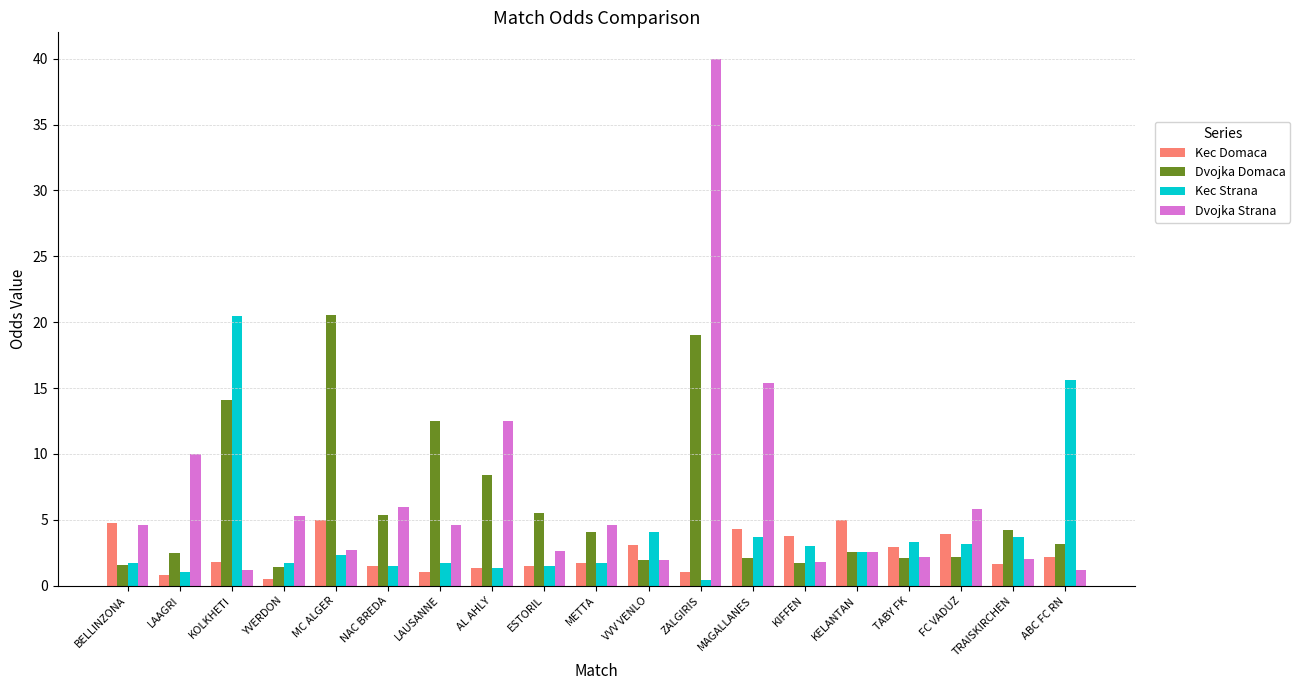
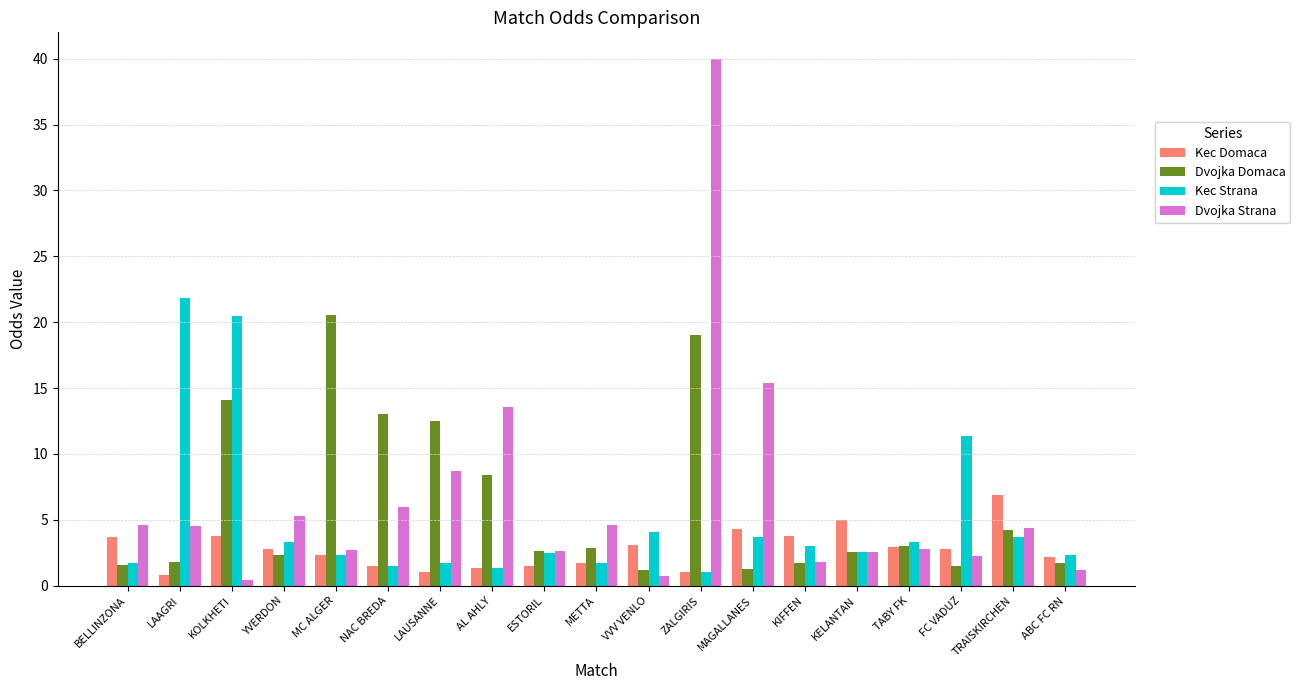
  {
    "Kec Domaca": {
-     "BELLINZONA": 4.8,
+     "BELLINZONA": 3.7,
      "LAAGRI": 0.8,
-     "KOLKHETI": 1.8,
-     "YVERDON": 0.5,
-     "MC ALGER": 5.0,
+     "KOLKHETI": 3.8,
+     "YVERDON": 2.8,
+     "MC ALGER": 2.3,
      "NAC BREDA": 1.5,
      "LAUSANNE": 1.0,
      "AL AHLY": 1.4,
      "ESTORIL": 1.5,
      "METTA": 1.7,
      "VVV VENLO": 3.1,
      "ZALGIRIS": 1.0,
      "MAGALLANES": 4.3,
      "KIFFEN": 3.8,
      "KELANTAN": 5.0,
      "TABY FK": 3.0,
-     "FC VADUZ": 3.9,
-     "TRAISKIRCHEN": 1.6,
+     "FC VADUZ": 2.8,
+     "TRAISKIRCHEN": 6.9,
      "ABC FC RN": 2.2
    },
    "Dvojka Domaca": {
      "BELLINZONA": 1.6,
-     "LAAGRI": 2.5,
+     "LAAGRI": 1.8,
      "KOLKHETI": 14.1,
-     "YVERDON": 1.5,
+     "YVERDON": 2.3,
      "MC ALGER": 20.5,
-     "NAC BREDA": 5.4,
+     "NAC BREDA": 13.0,
      "LAUSANNE": 12.5,
      "AL AHLY": 8.4,
-     "ESTORIL": 5.5,
-     "METTA": 4.1,
-     "VVV VENLO": 2.0,
+     "ESTORIL": 2.7,
+     "METTA": 2.9,
+     "VVV VENLO": 1.2,
      "ZALGIRIS": 19.0,
-     "MAGALLANES": 2.1,
+     "MAGALLANES": 1.3,
      "KIFFEN": 1.7,
      "KELANTAN": 2.6,
-     "TABY FK": 2.1,
-     "FC VADUZ": 2.2,
+     "TABY FK": 3.0,
+     "FC VADUZ": 1.5,
      "TRAISKIRCHEN": 4.2,
-     "ABC FC RN": 3.2
+     "ABC FC RN": 1.7
    },
    "Kec Strana": {
      "BELLINZONA": 1.7,
-     "LAAGRI": 1.1,
+     "LAAGRI": 21.9,
      "KOLKHETI": 20.5,
-     "YVERDON": 1.7,
+     "YVERDON": 3.3,
      "MC ALGER": 2.4,
      "NAC BREDA": 1.5,
      "LAUSANNE": 1.7,
      "AL AHLY": 1.3,
-     "ESTORIL": 1.5,
+     "ESTORIL": 2.5,
      "METTA": 1.7,
      "VVV VENLO": 4.1,
-     "ZALGIRIS": 0.4,
+     "ZALGIRIS": 1.1,
      "MAGALLANES": 3.7,
      "KIFFEN": 3.0,
      "KELANTAN": 2.6,
      "TABY FK": 3.3,
-     "FC VADUZ": 3.2,
+     "FC VADUZ": 11.4,
      "TRAISKIRCHEN": 3.7,
-     "ABC FC RN": 15.6
+     "ABC FC RN": 2.3
    },
    "Dvojka Strana": {
      "BELLINZONA": 4.6,
-     "LAAGRI": 10.0,
-     "KOLKHETI": 1.2,
+     "LAAGRI": 4.5,
+     "KOLKHETI": 0.4,
      "YVERDON": 5.3,
      "MC ALGER": 2.7,
      "NAC BREDA": 6.0,
-     "LAUSANNE": 4.6,
-     "AL AHLY": 12.5,
+     "LAUSANNE": 8.7,
+     "AL AHLY": 13.6,
      "ESTORIL": 2.6,
      "METTA": 4.6,
-     "VVV VENLO": 2.0,
+     "VVV VENLO": 0.7,
      "ZALGIRIS": 40.0,
      "MAGALLANES": 15.4,
      "KIFFEN": 1.8,
      "KELANTAN": 2.6,
-     "TABY FK": 2.2,
-     "FC VADUZ": 5.8,
-     "TRAISKIRCHEN": 2.0,
+     "TABY FK": 2.8,
+     "FC VADUZ": 2.3,
+     "TRAISKIRCHEN": 4.4,
      "ABC FC RN": 1.2
    }
  }
